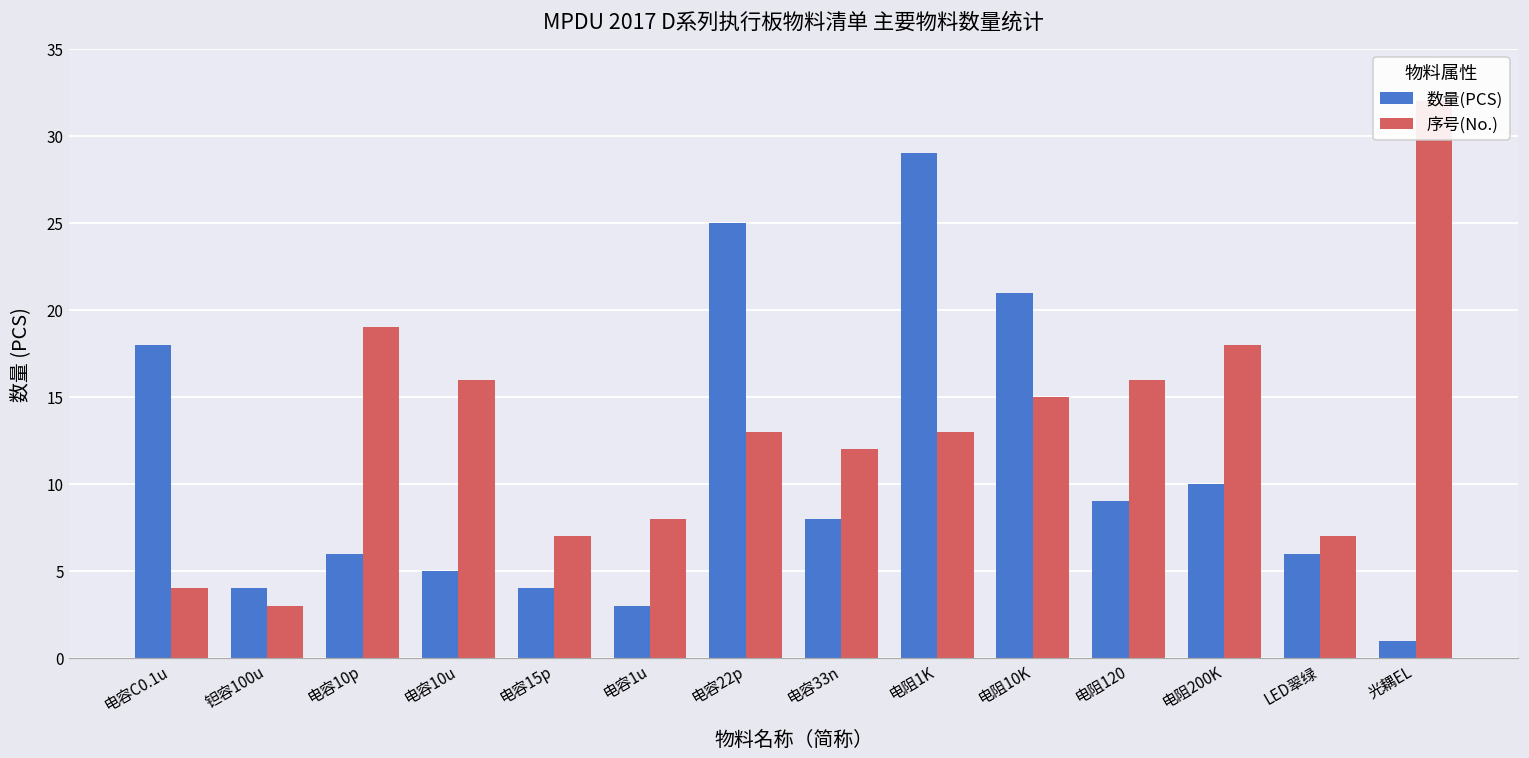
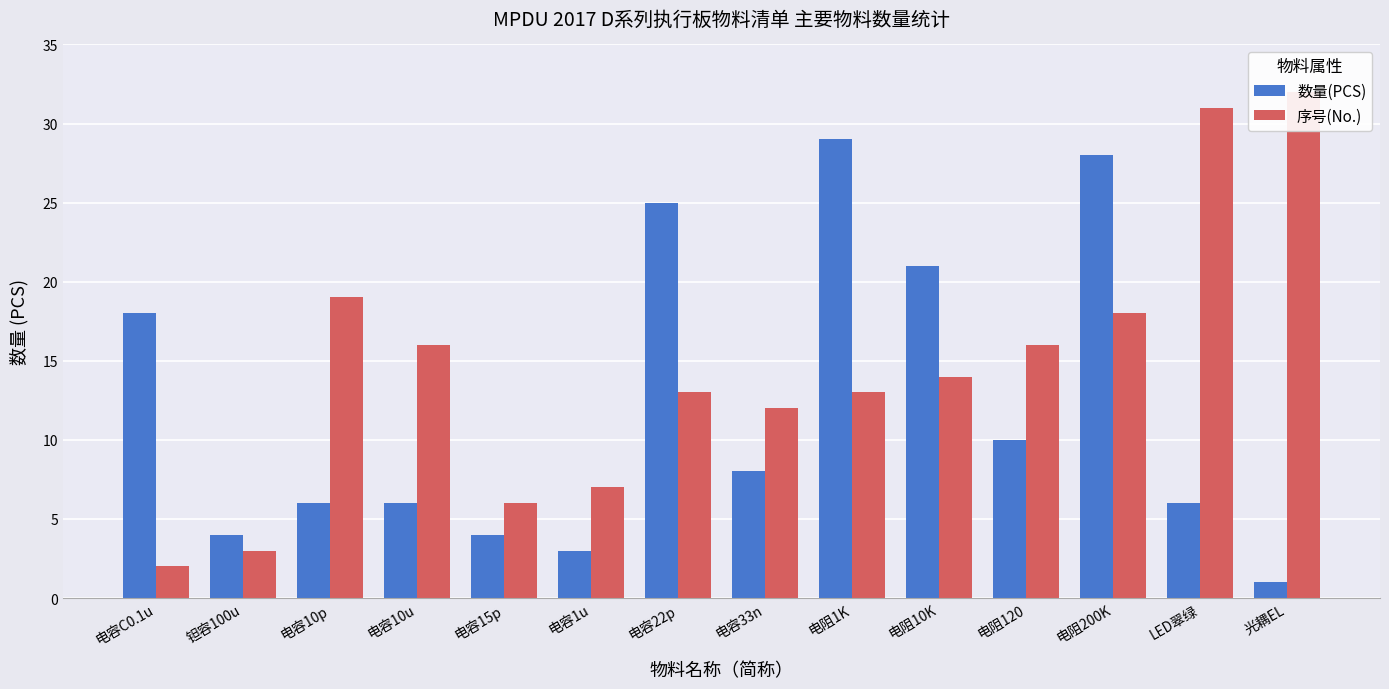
  {
    "数量(PCS)": {
      "电容C0.1u": 18,
      "钽容100u": 4,
      "电容10p": 6,
-     "电容10u": 5,
+     "电容10u": 6,
      "电容15p": 4,
      "电容1u": 3,
      "电容22p": 25,
      "电容33n": 8,
      "电阻1K": 29,
      "电阻10K": 21,
-     "电阻120": 9,
-     "电阻200K": 10,
+     "电阻120": 10,
+     "电阻200K": 28,
      "LED翠绿": 6,
      "光耦EL": 1
    },
    "序号(No.)": {
-     "电容C0.1u": 4,
+     "电容C0.1u": 2,
      "钽容100u": 3,
      "电容10p": 19,
      "电容10u": 16,
-     "电容15p": 7,
-     "电容1u": 8,
+     "电容15p": 6,
+     "电容1u": 7,
      "电容22p": 13,
      "电容33n": 12,
      "电阻1K": 13,
-     "电阻10K": 15,
+     "电阻10K": 14,
      "电阻120": 16,
      "电阻200K": 18,
-     "LED翠绿": 7
+     "LED翠绿": 31
    }
  }
